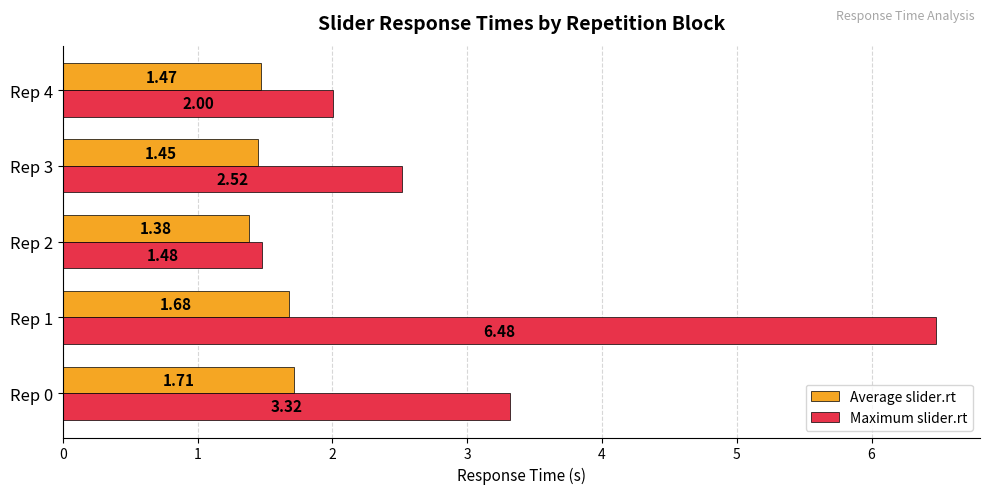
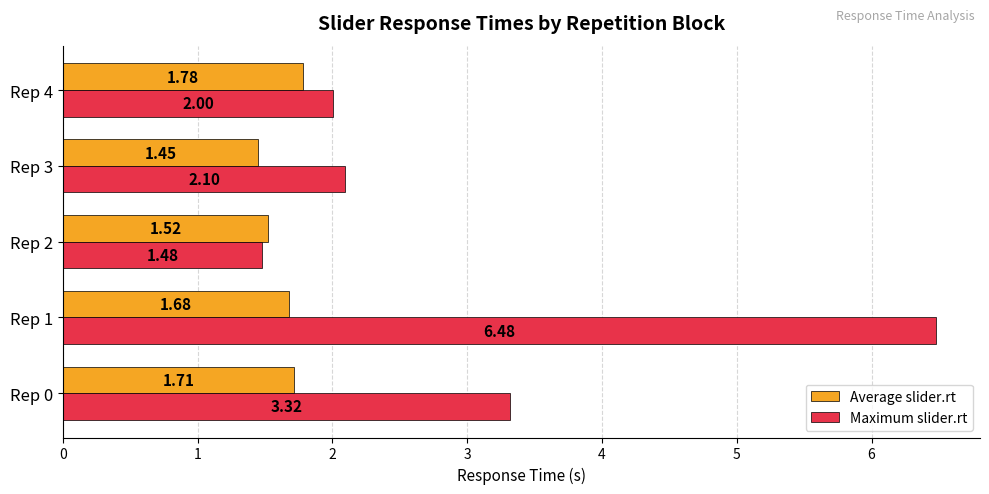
  {
    "Average slider.rt": {
-     "Rep 4": 1.47,
+     "Rep 4": 1.78,
      "Rep 3": 1.45,
-     "Rep 2": 1.38,
+     "Rep 2": 1.52,
      "Rep 1": 1.68,
      "Rep 0": 1.71
    },
    "Maximum slider.rt": {
      "Rep 4": 2.00,
-     "Rep 3": 2.52,
+     "Rep 3": 2.10,
      "Rep 2": 1.48,
      "Rep 1": 6.48,
      "Rep 0": 3.32
    }
  }
